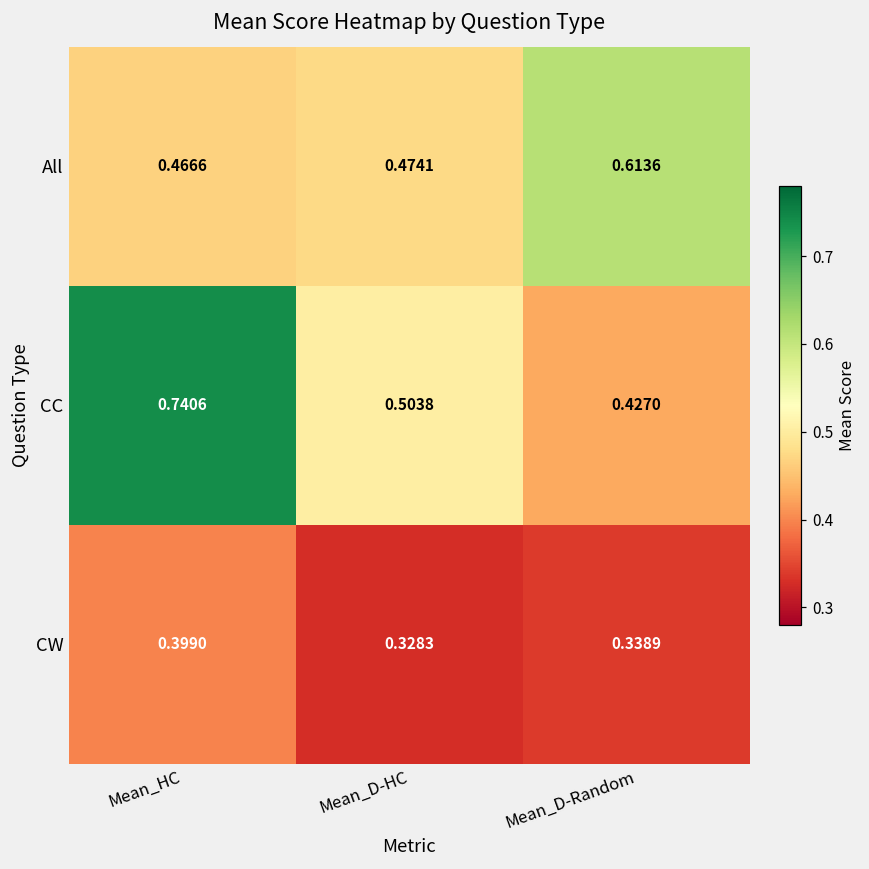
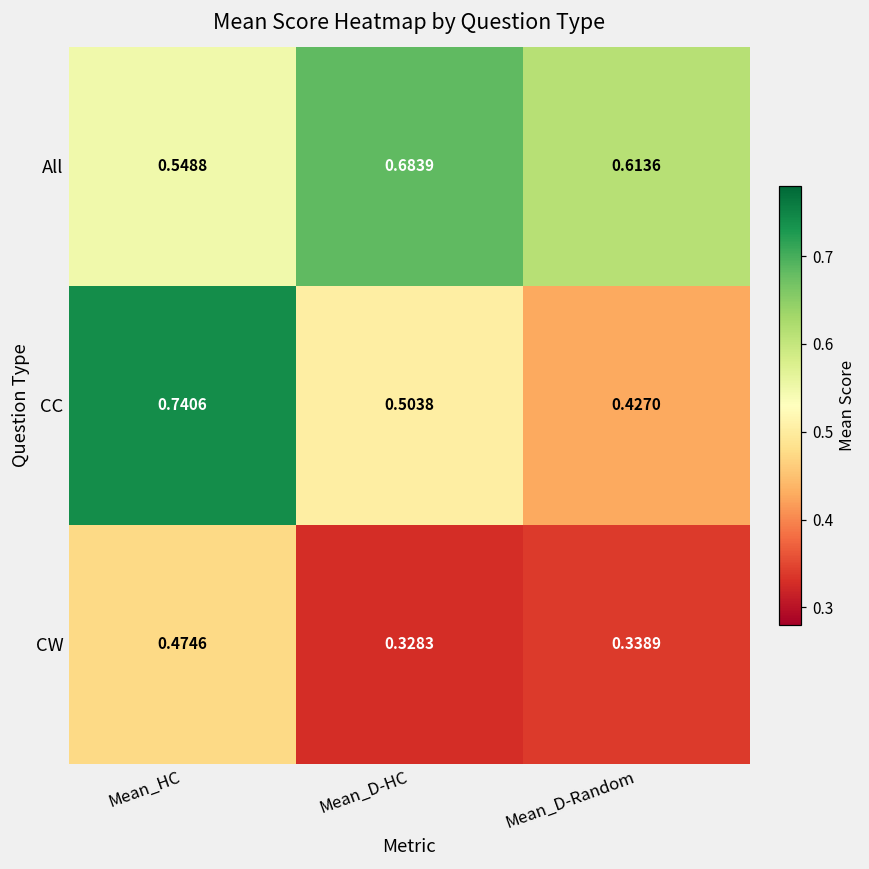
  {
    "All": {
-     "Mean_HC": 0.4666,
-     "Mean_D-HC": 0.4741,
+     "Mean_HC": 0.5488,
+     "Mean_D-HC": 0.6839,
      "Mean_D-Random": 0.6136
    },
    "CC": {
      "Mean_HC": 0.7406,
      "Mean_D-HC": 0.5038,
      "Mean_D-Random": 0.4270
    },
    "CW": {
-     "Mean_HC": 0.3990,
+     "Mean_HC": 0.4746,
      "Mean_D-HC": 0.3283,
      "Mean_D-Random": 0.3389
    }
  }
